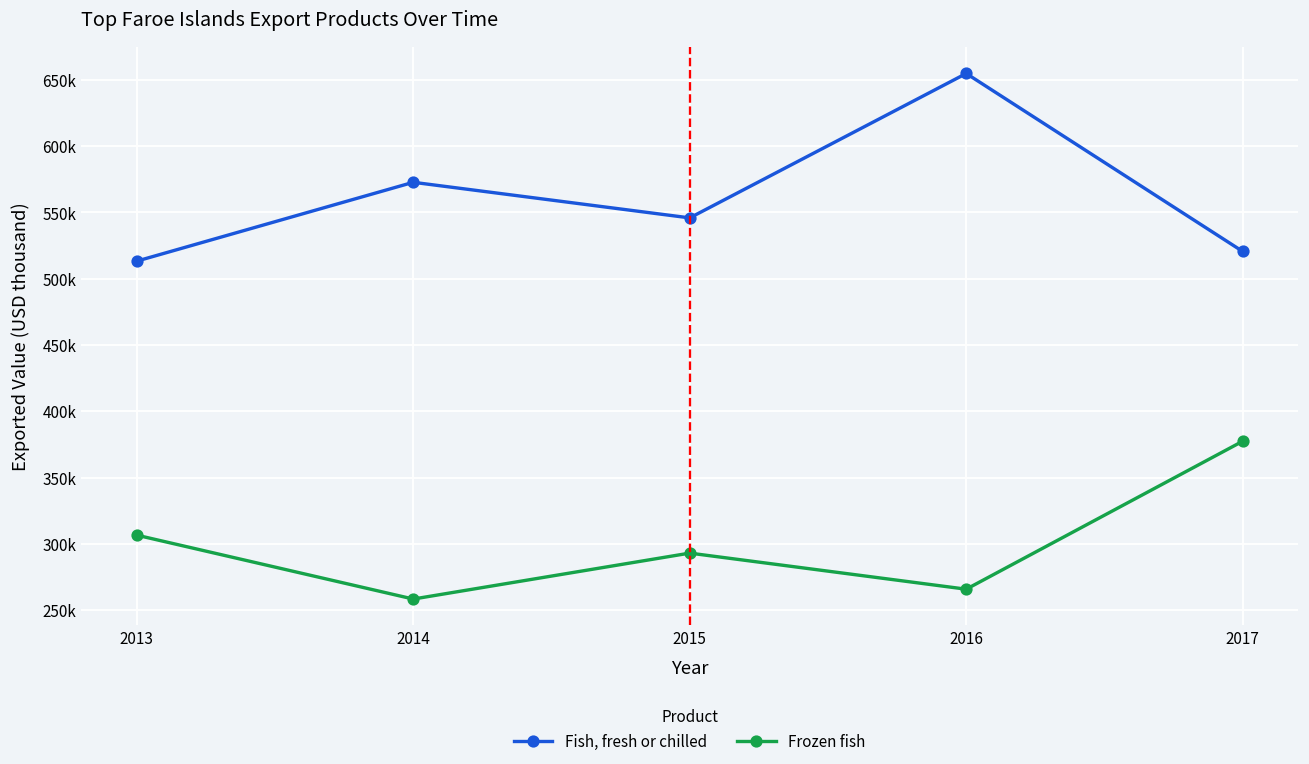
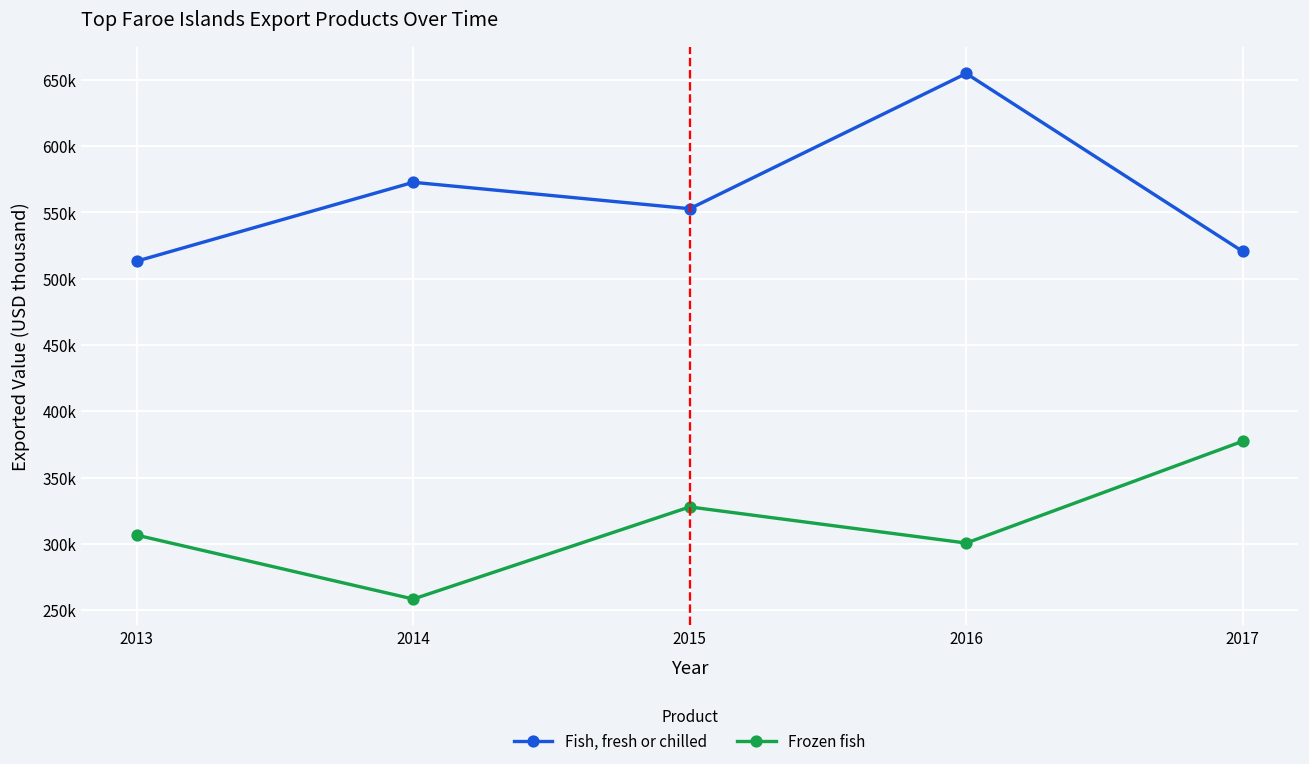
  {
    "Fish, fresh or chilled": {
      "2013": 513000,
      "2014": 573000,
-     "2015": 546000,
+     "2015": 553000,
      "2016": 655000,
      "2017": 521000
    },
    "Frozen fish": {
      "2013": 307000,
      "2014": 258000,
-     "2015": 293000,
-     "2016": 266000,
+     "2015": 328000,
+     "2016": 301000,
      "2017": 377000
    }
  }
